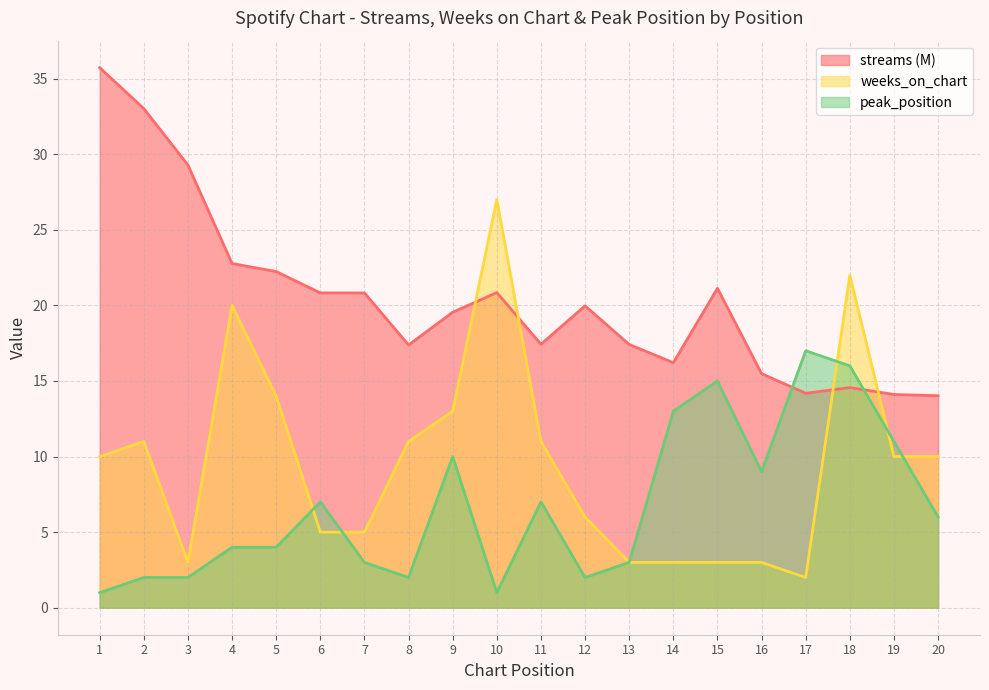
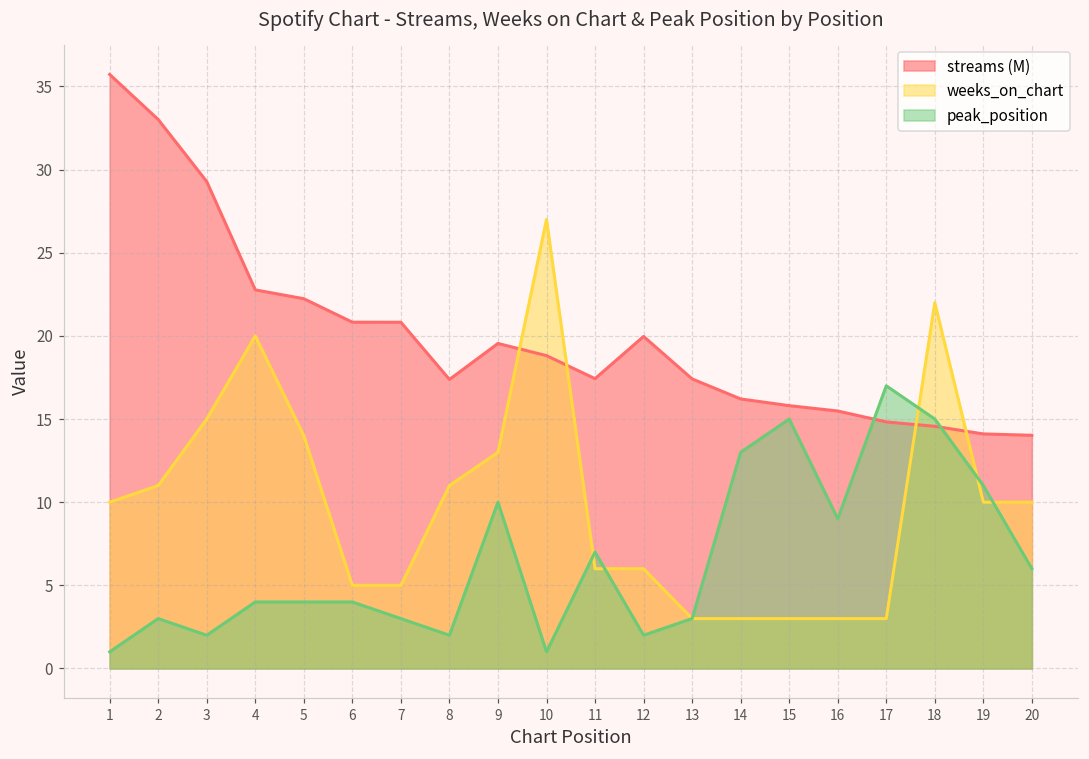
  {
    "streams (M)": {
      "1": 35.7,
      "2": 33.0,
      "3": 29.3,
      "4": 22.8,
      "5": 22.2,
      "6": 20.8,
      "7": 20.8,
      "8": 17.4,
      "9": 19.5,
-     "10": 20.8,
+     "10": 18.8,
      "11": 17.4,
      "12": 20.0,
      "13": 17.4,
      "14": 16.2,
-     "15": 21.1,
+     "15": 15.8,
      "16": 15.5,
-     "17": 14.2,
+     "17": 14.8,
      "18": 14.6,
      "19": 14.1,
      "20": 14.0
    },
    "weeks_on_chart": {
      "1": 10,
      "2": 11,
-     "3": 3,
+     "3": 15,
      "4": 20,
      "5": 14,
      "6": 5,
      "7": 5,
      "8": 11,
      "9": 13,
      "10": 27,
-     "11": 11,
+     "11": 6,
      "12": 6,
      "14": 3,
      "15": 3,
      "16": 3,
-     "17": 2,
+     "17": 3,
      "18": 22,
      "19": 10,
      "20": 10
    },
    "peak_position": {
      "1": 1,
-     "2": 2,
+     "2": 3,
      "3": 2,
      "4": 4,
      "5": 4,
-     "6": 7,
+     "6": 4,
      "7": 3,
      "8": 2,
      "9": 10,
      "10": 1,
      "11": 7,
      "12": 2,
      "14": 13,
      "15": 15,
      "16": 9,
      "17": 17,
-     "18": 16,
+     "18": 15,
      "19": 11,
      "20": 6
    }
  }
